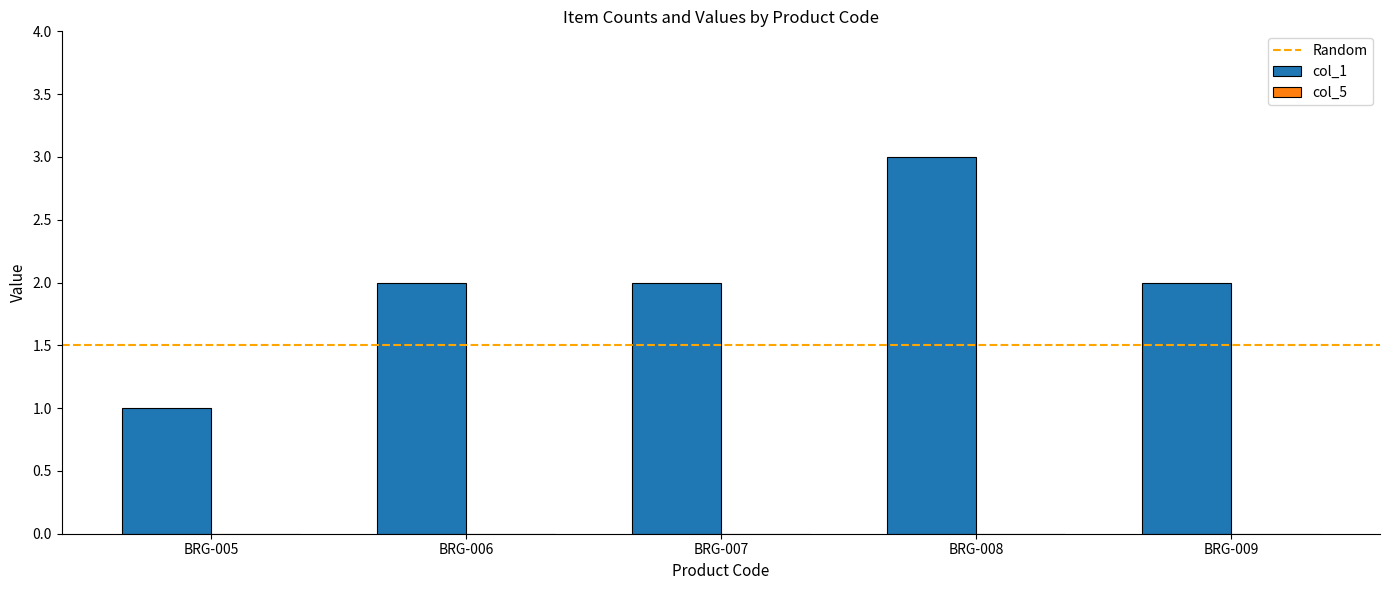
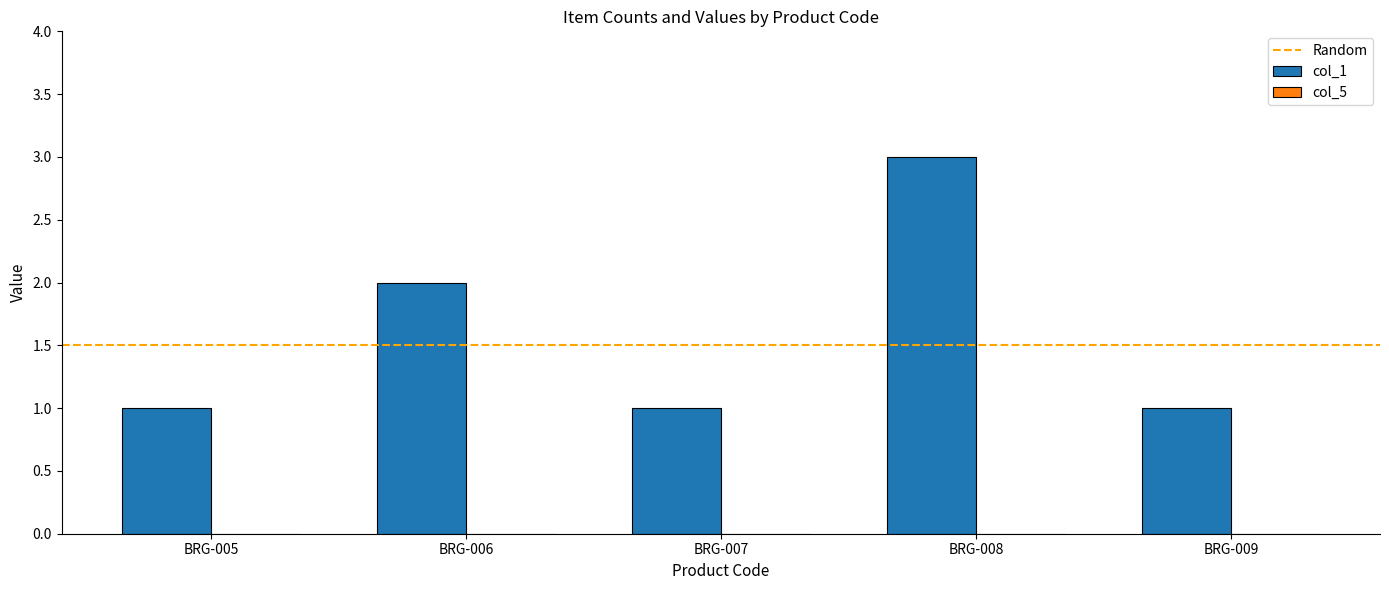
  {
    "col_1": {
      "BRG-005": 1,
      "BRG-006": 2,
-     "BRG-007": 2,
+     "BRG-007": 1,
      "BRG-008": 3,
-     "BRG-009": 2
+     "BRG-009": 1
    },
    "col_5": {
      "BRG-005": 0,
      "BRG-006": 0,
      "BRG-007": 0,
      "BRG-008": 0,
      "BRG-009": 0
    }
  }
